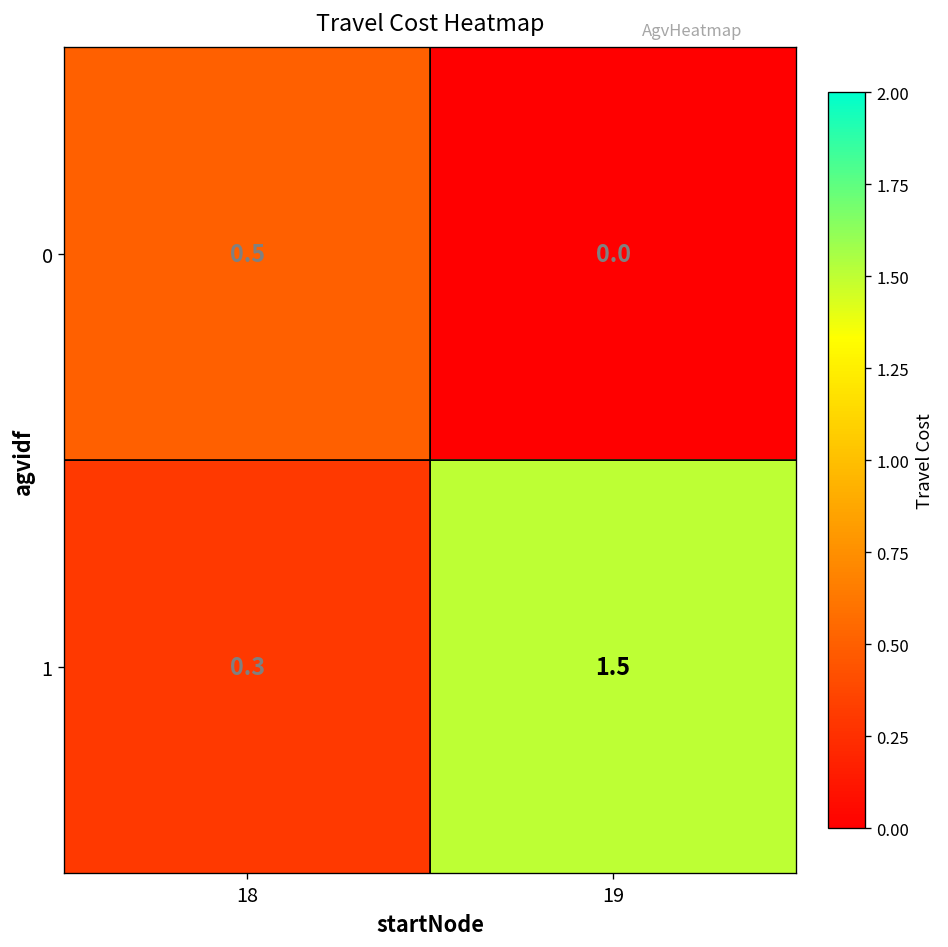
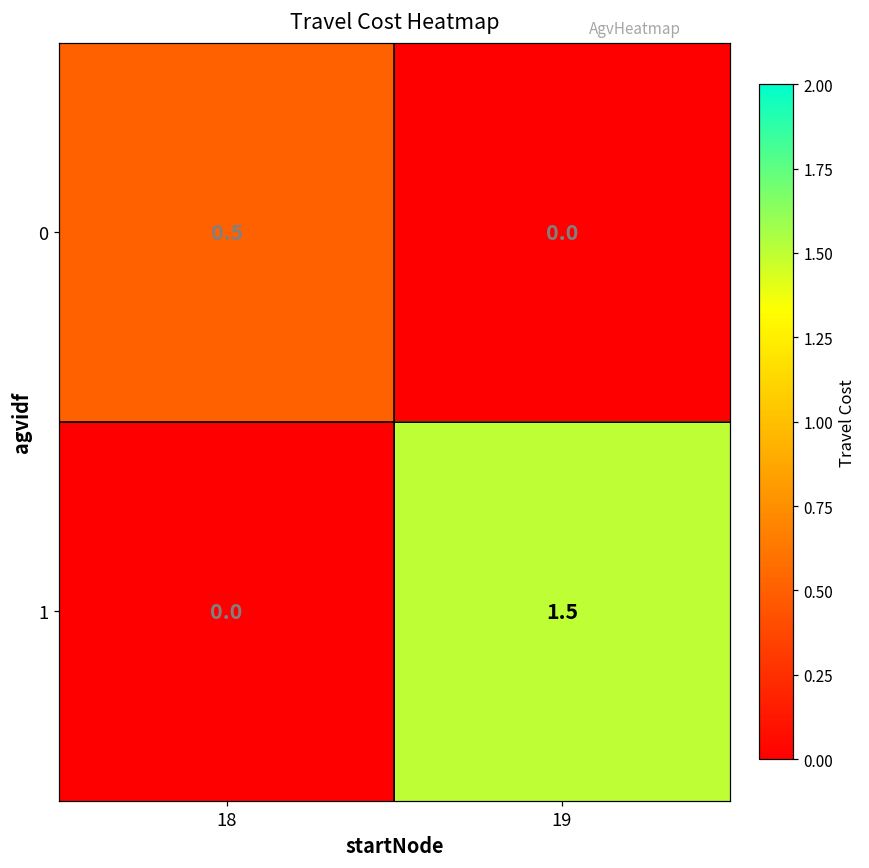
  {
    "0": {
      "18": 0.5,
      "19": 0.0
    },
    "1": {
-     "18": 0.3,
+     "18": 0.0,
      "19": 1.5
    }
  }
